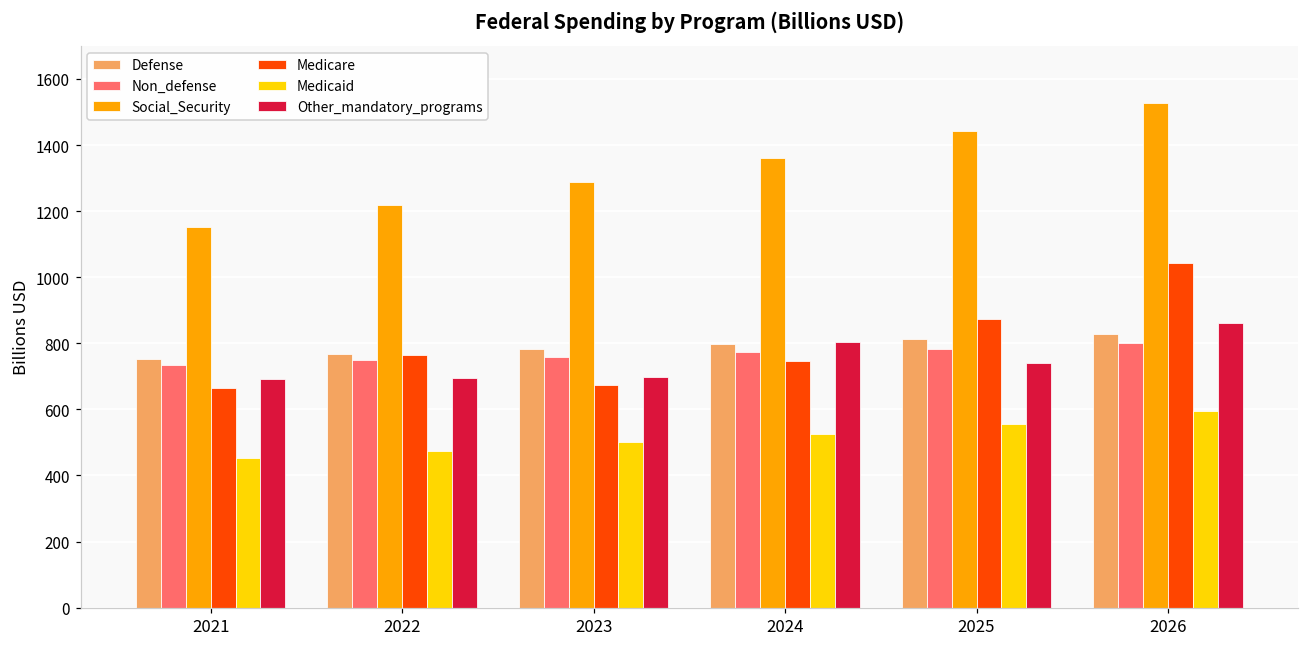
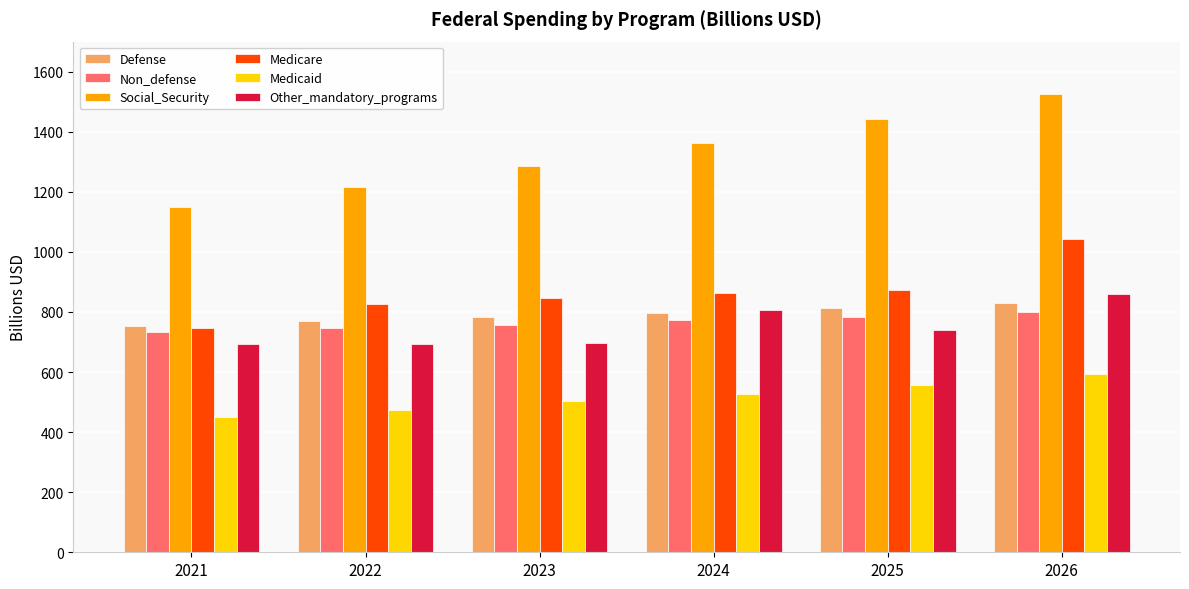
  {
    "Medicare": {
-     "2021": 660,
-     "2022": 760,
-     "2023": 670,
-     "2024": 750,
+     "2021": 750,
+     "2022": 830,
+     "2023": 850,
+     "2024": 860,
      "2025": 870,
      "2026": 1040
    },
    "Other_mandatory_programs": {
      "2021": 690,
      "2022": 690,
      "2023": 700,
      "2024": 810,
      "2025": 740,
      "2026": 860
    }
  }
